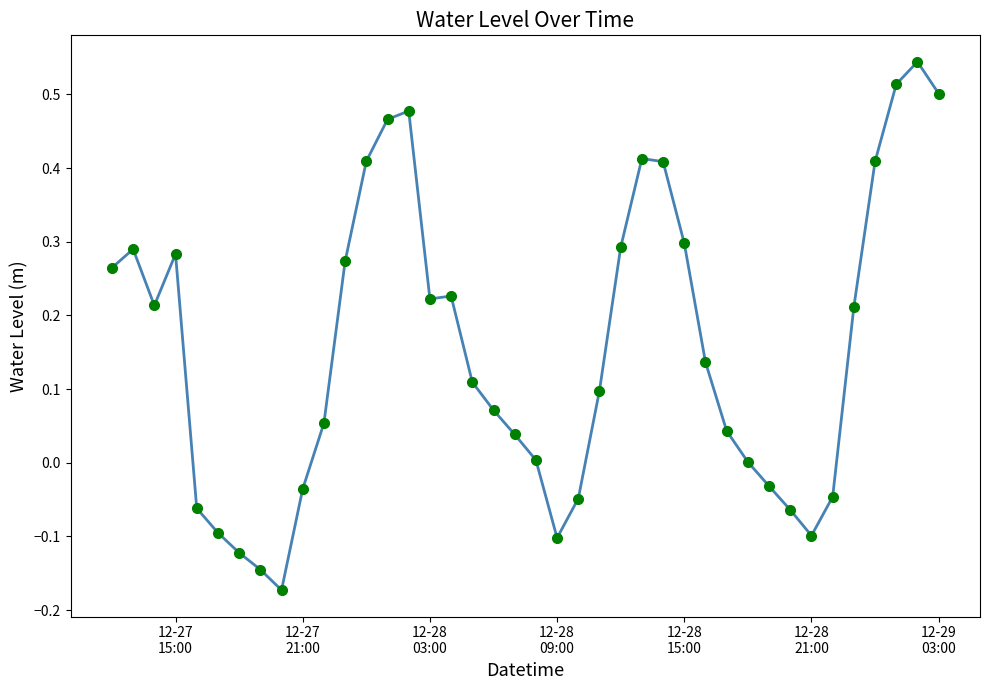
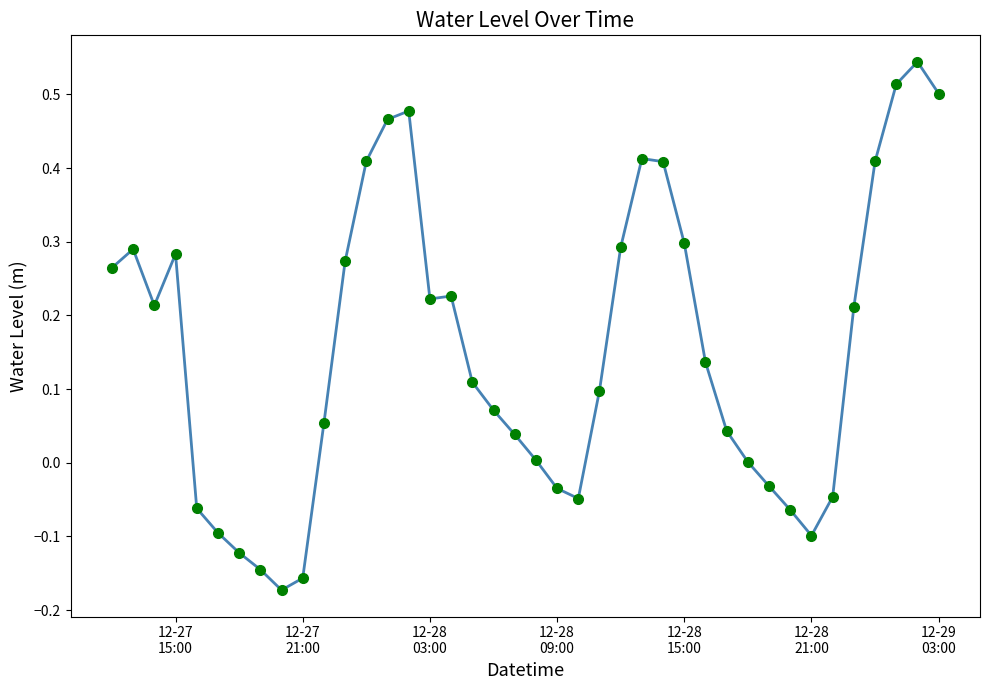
  {
    "12-27 15:00": 0.28,
-   "12-27 21:00": -0.04,
+   "12-27 21:00": -0.16,
    "12-28 03:00": 0.22,
-   "12-28 09:00": -0.10,
+   "12-28 09:00": -0.03,
    "12-28 15:00": 0.30,
    "12-28 21:00": -0.10,
    "12-29 03:00": 0.50
  }
